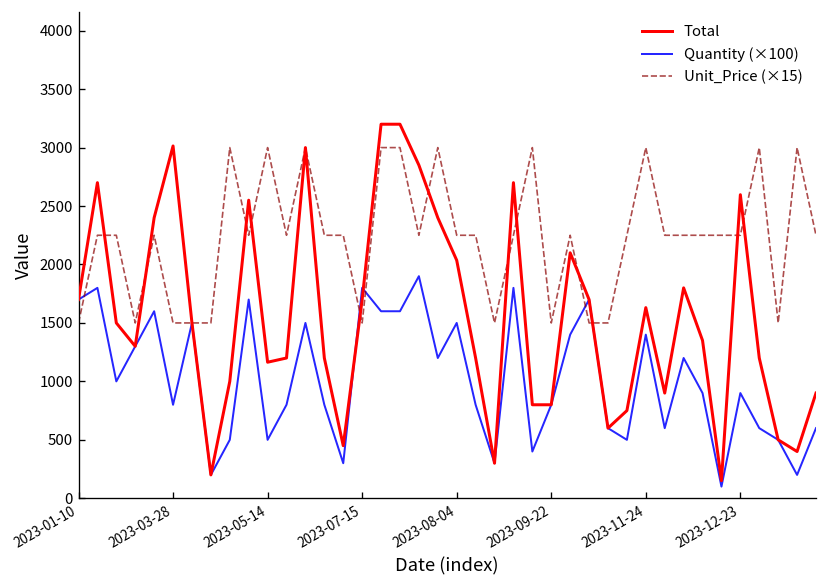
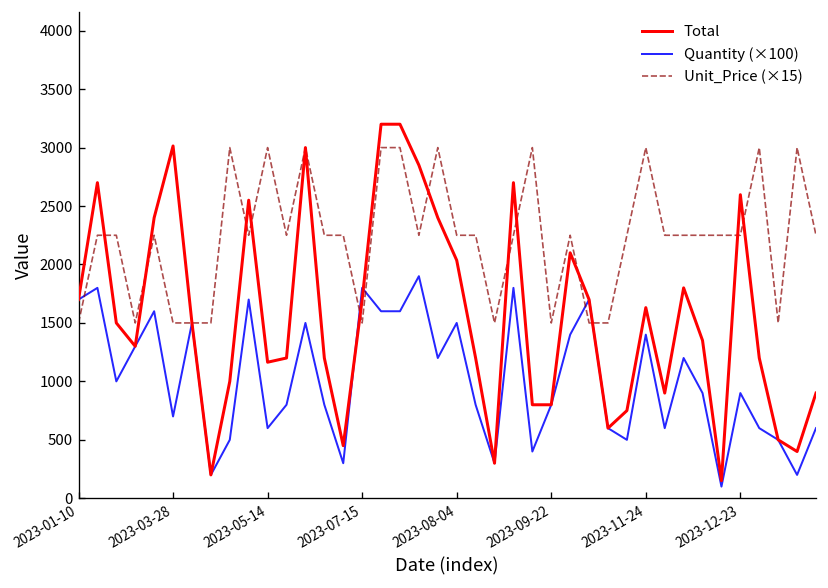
  {
    "Total": {
      "2023-03-28": 3000,
      "2023-05-14": 1200,
      "2023-07-15": 1700,
      "2023-08-04": 2000,
      "2023-11-24": 1600,
      "2023-12-23": 2600
    },
    "Quantity (×100)": {
-     "2023-03-28": 800,
-     "2023-05-14": 500,
+     "2023-03-28": 700,
+     "2023-05-14": 600,
      "2023-07-15": 1800,
      "2023-08-04": 1500,
      "2023-11-24": 1400,
      "2023-12-23": 900
    },
    "Unit_Price (×15)": {
      "2023-03-28": 1500,
      "2023-05-14": 3000,
      "2023-07-15": 1500,
      "2023-08-04": 2300,
      "2023-09-22": 1500,
      "2023-11-24": 3000,
      "2023-12-23": 2300
    }
  }
